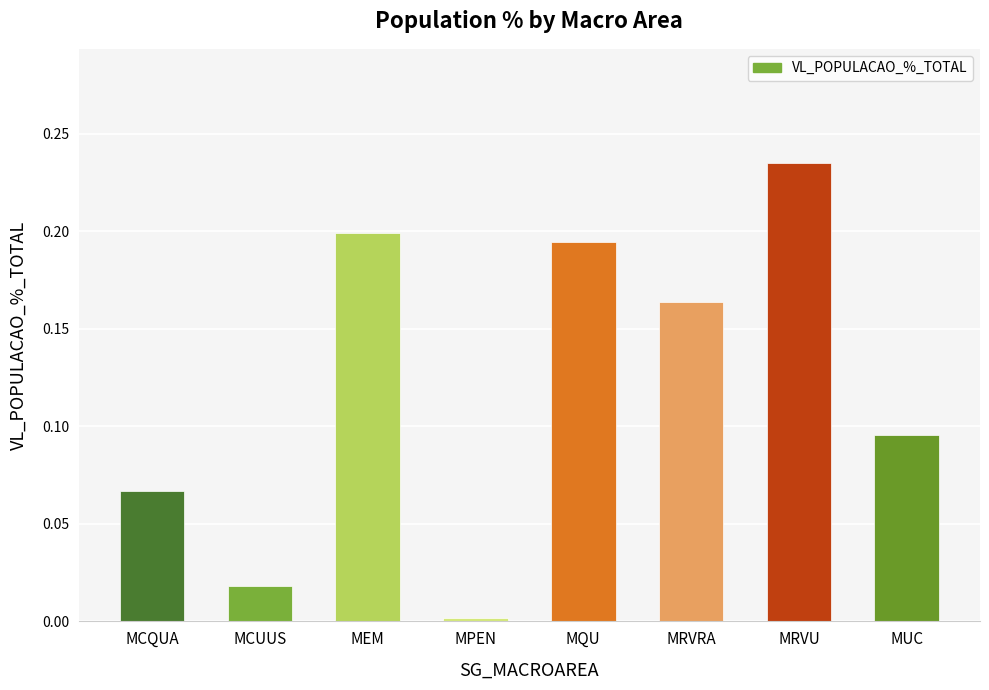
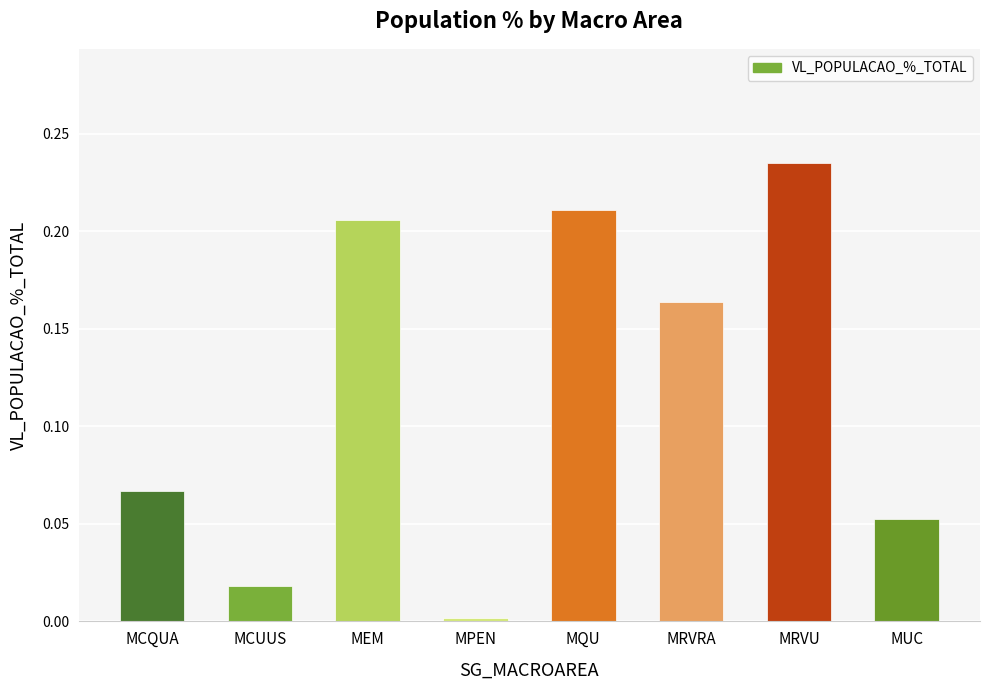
  {
    "MCQUA": 0.067,
    "MCUUS": 0.018,
-   "MEM": 0.199,
+   "MEM": 0.206,
    "MPEN": 0.002,
-   "MQU": 0.194,
+   "MQU": 0.211,
    "MRVRA": 0.164,
    "MRVU": 0.235,
-   "MUC": 0.096
+   "MUC": 0.052
  }
